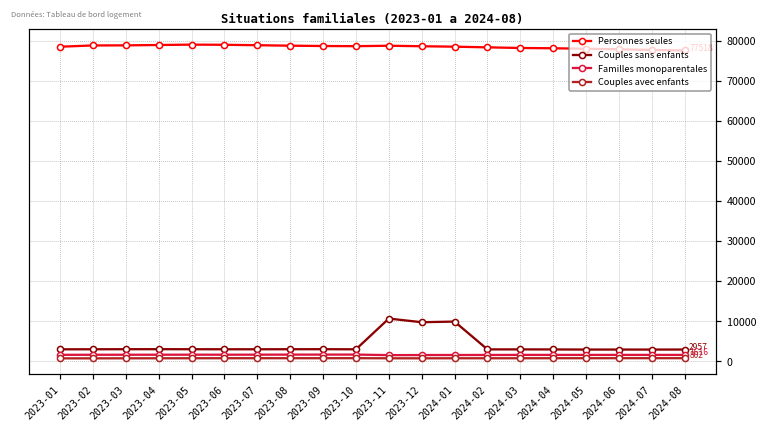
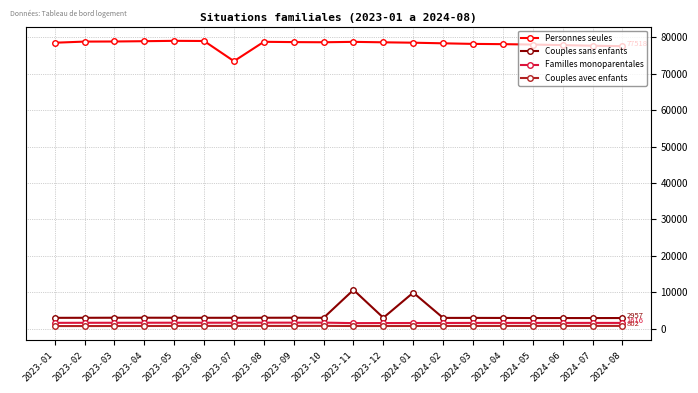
  {
    "Personnes seules": {
      "2023-01": 78000,
      "2023-02": 79000,
      "2023-03": 79000,
      "2023-04": 79000,
      "2023-05": 79000,
      "2023-06": 79000,
-     "2023-07": 79000,
+     "2023-07": 73000,
      "2023-08": 79000,
      "2023-09": 79000,
      "2023-10": 79000,
      "2023-11": 79000,
      "2023-12": 79000,
      "2024-01": 78000,
      "2024-02": 78000,
      "2024-03": 78000,
      "2024-04": 78000
    },
    "Couples sans enfants": {
      "2023-01": 3000,
      "2023-02": 3000,
      "2023-03": 3000,
      "2023-04": 3000,
      "2023-05": 3000,
      "2023-06": 3000,
      "2023-07": 3000,
      "2023-08": 3000,
      "2023-09": 3000,
      "2023-10": 3000,
      "2023-11": 11000,
-     "2023-12": 10000,
+     "2023-12": 3000,
      "2024-01": 10000,
      "2024-02": 3000,
      "2024-03": 3000,
      "2024-04": 3000,
      "2024-05": 3000,
      "2024-06": 3000,
      "2024-07": 3000
    }
  }
